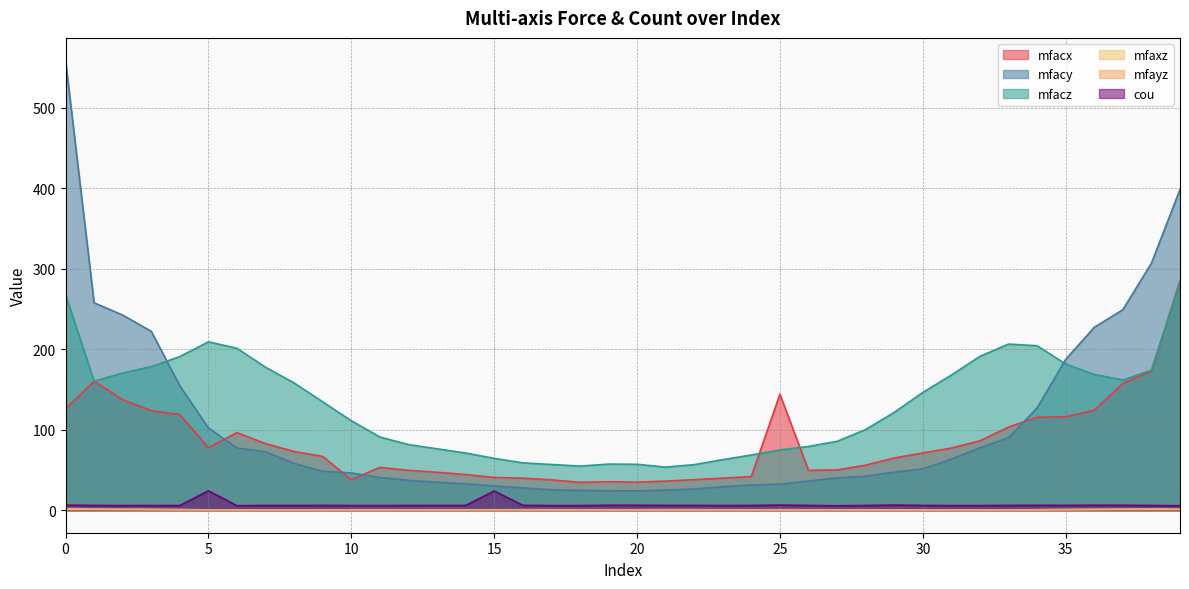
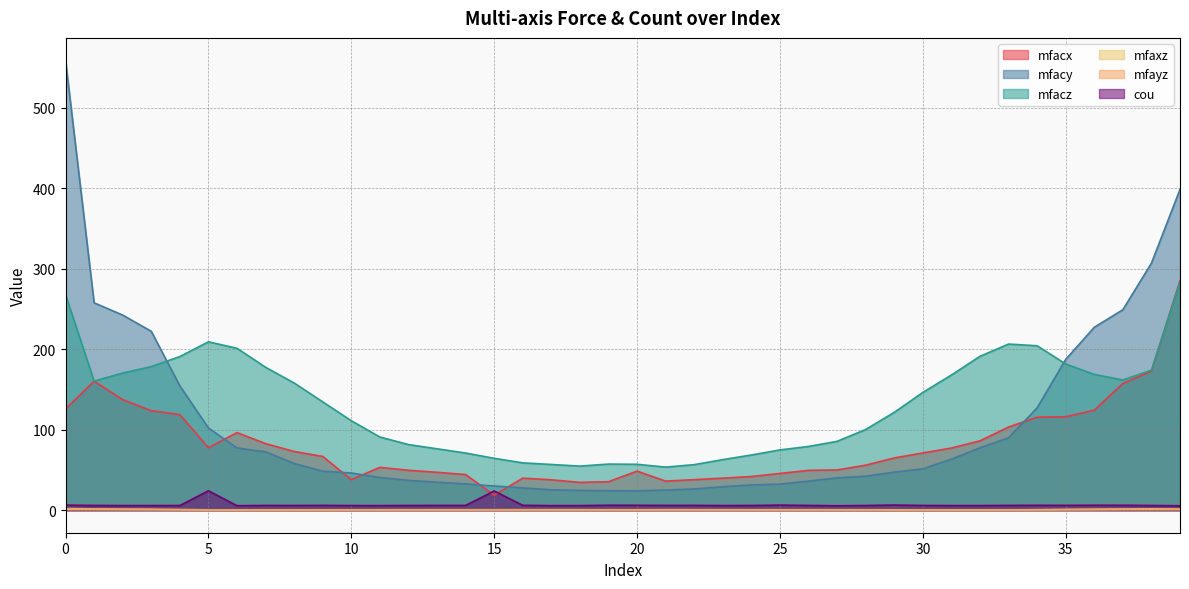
  {
    "mfacx": {
      "0": 130,
      "5": 80,
      "10": 40,
-     "15": 40,
-     "20": 30,
-     "25": 140,
+     "15": 20,
+     "20": 50,
+     "25": 50,
      "30": 70,
      "35": 120
    },
    "cou": {
      "0": 10,
      "5": 20,
      "10": 10,
      "15": 20,
      "20": 10,
      "25": 10,
      "30": 10,
      "35": 10
    }
  }
